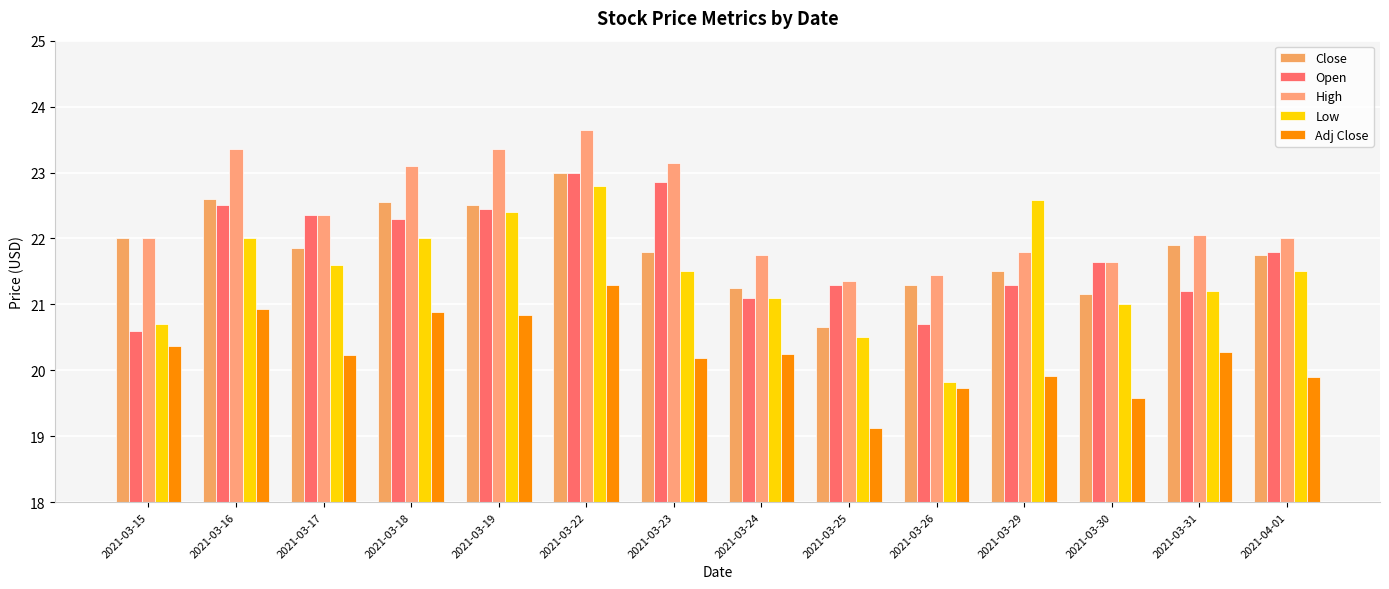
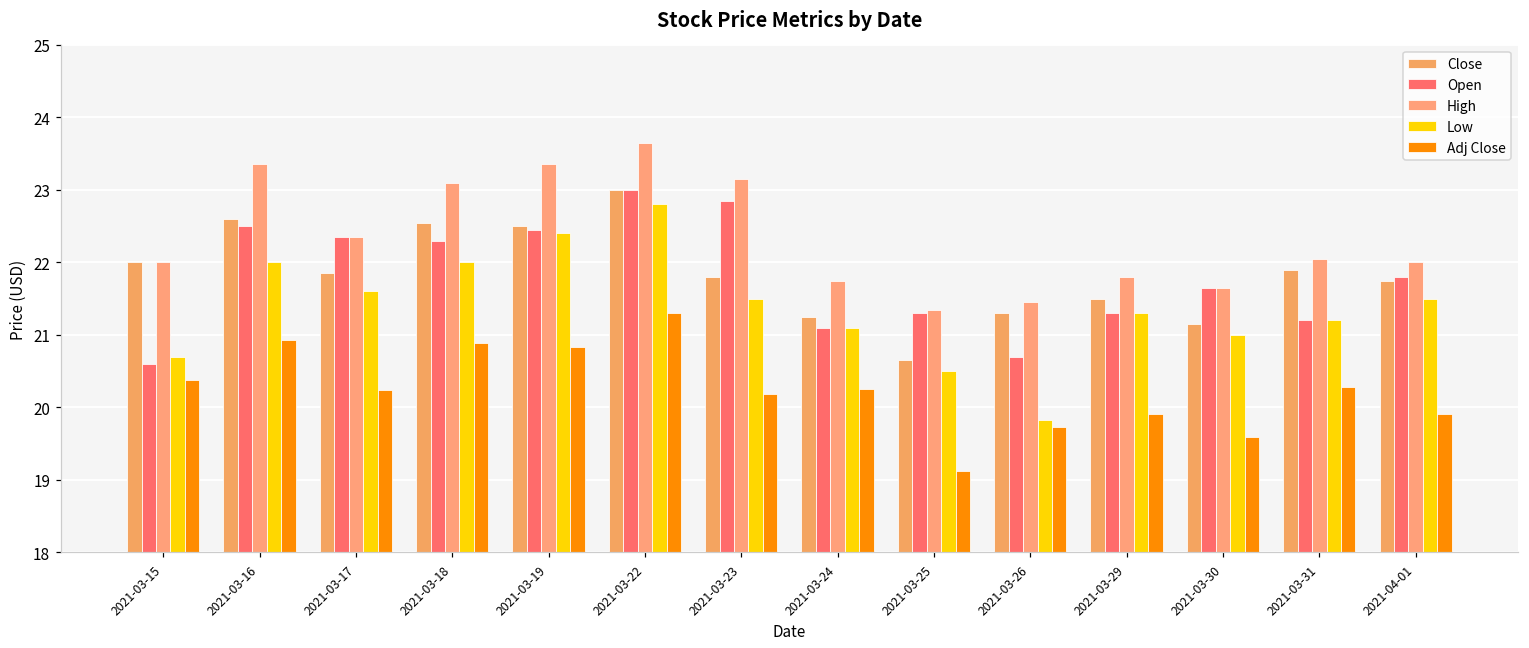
  {
    "Low": {
      "2021-03-15": 20.7,
      "2021-03-16": 22.0,
      "2021-03-17": 21.6,
      "2021-03-18": 22.0,
      "2021-03-19": 22.4,
      "2021-03-22": 22.8,
      "2021-03-23": 21.5,
      "2021-03-24": 21.1,
      "2021-03-25": 20.5,
      "2021-03-26": 19.8,
-     "2021-03-29": 22.6,
+     "2021-03-29": 21.3,
      "2021-03-30": 21.0,
      "2021-03-31": 21.2,
      "2021-04-01": 21.5
    },
    "Adj Close": {
      "2021-03-15": 20.4,
      "2021-03-16": 20.9,
      "2021-03-17": 20.2,
      "2021-03-18": 20.9,
      "2021-03-19": 20.8,
      "2021-03-22": 21.3,
      "2021-03-23": 20.2,
      "2021-03-24": 20.3,
      "2021-03-25": 19.1,
      "2021-03-26": 19.7,
      "2021-03-29": 19.9,
      "2021-03-30": 19.6,
      "2021-03-31": 20.3,
      "2021-04-01": 19.9
    }
  }
